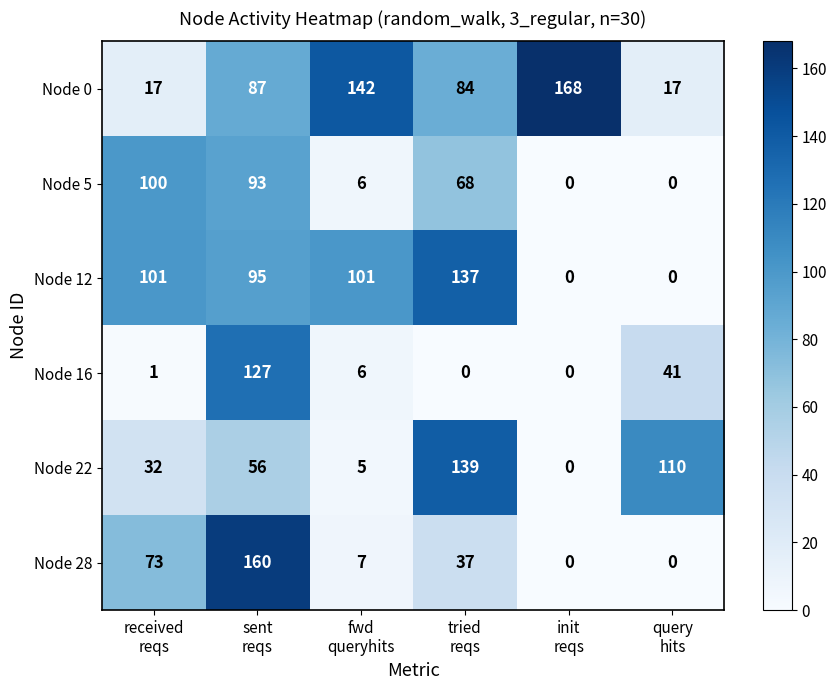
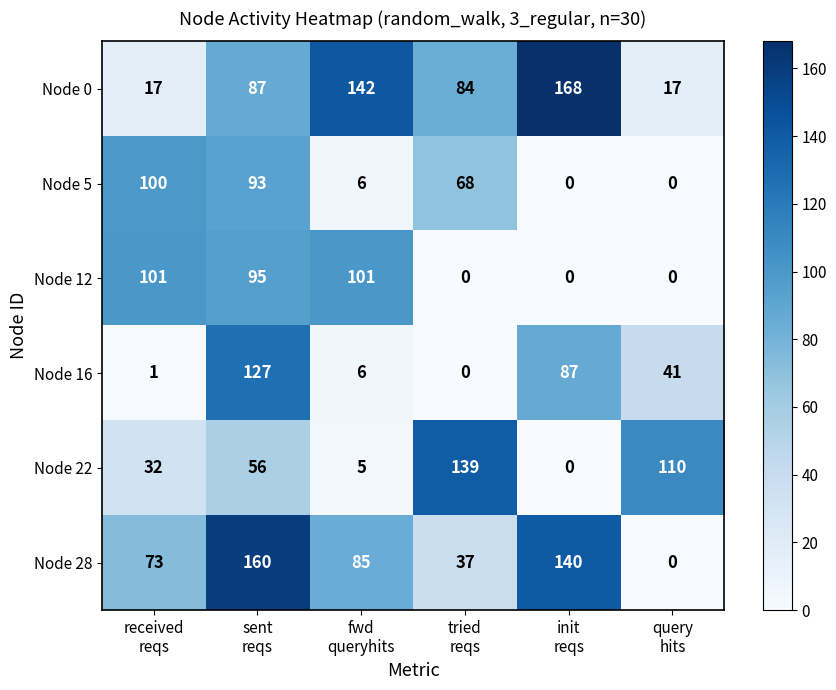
  {
    "Node 0": {
      "received reqs": 17,
      "sent reqs": 87,
      "fwd queryhits": 142,
      "tried reqs": 84,
      "init reqs": 168,
      "query hits": 17
    },
    "Node 5": {
      "received reqs": 100,
      "sent reqs": 93,
      "fwd queryhits": 6,
      "tried reqs": 68,
      "init reqs": 0,
      "query hits": 0
    },
    "Node 12": {
      "received reqs": 101,
      "sent reqs": 95,
      "fwd queryhits": 101,
-     "tried reqs": 137,
+     "tried reqs": 0,
      "init reqs": 0,
      "query hits": 0
    },
    "Node 16": {
      "received reqs": 1,
      "sent reqs": 127,
      "fwd queryhits": 6,
      "tried reqs": 0,
-     "init reqs": 0,
+     "init reqs": 87,
      "query hits": 41
    },
    "Node 22": {
      "received reqs": 32,
      "sent reqs": 56,
      "fwd queryhits": 5,
      "tried reqs": 139,
      "init reqs": 0,
      "query hits": 110
    },
    "Node 28": {
      "received reqs": 73,
      "sent reqs": 160,
-     "fwd queryhits": 7,
+     "fwd queryhits": 85,
      "tried reqs": 37,
-     "init reqs": 0,
+     "init reqs": 140,
      "query hits": 0
    }
  }
